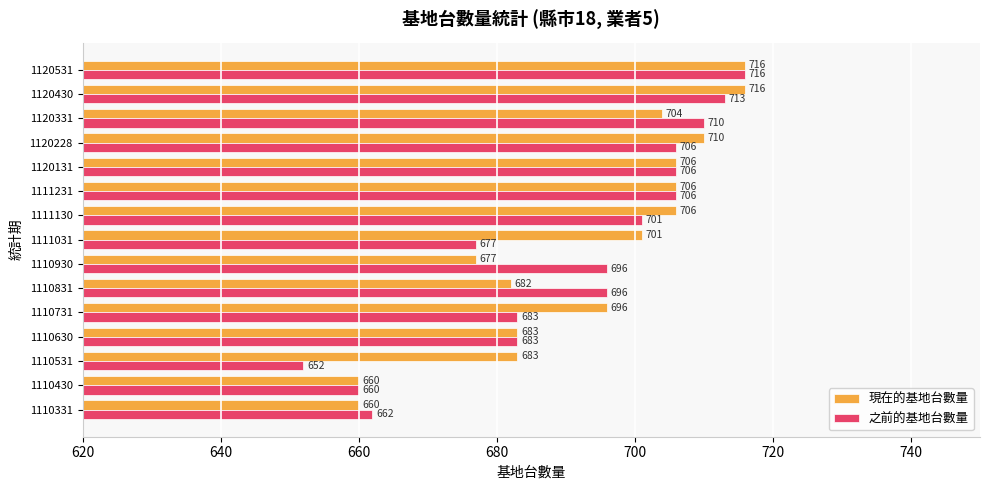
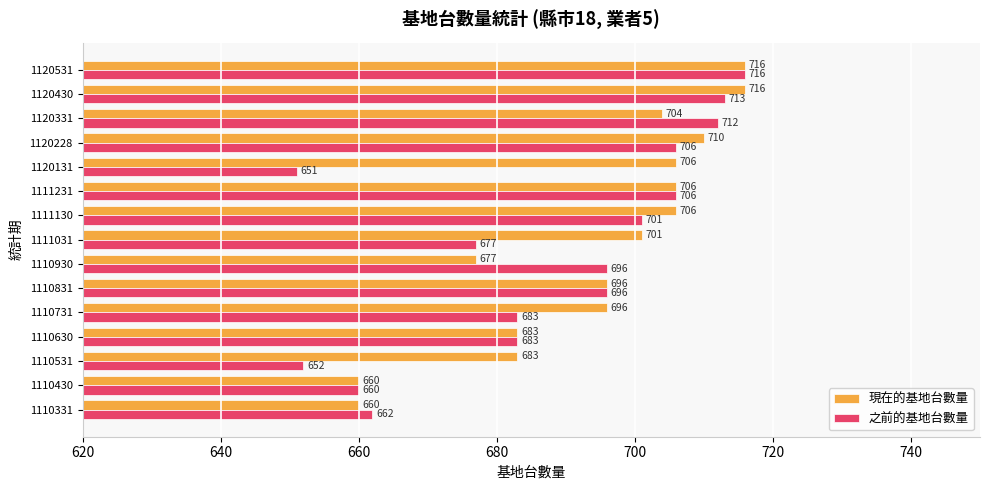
  {
    "現在的基地台數量": {
      "1120531": 716,
      "1120430": 716,
      "1120331": 704,
      "1120228": 710,
      "1120131": 706,
      "1111231": 706,
      "1111130": 706,
      "1111031": 701,
      "1110930": 677,
-     "1110831": 682,
+     "1110831": 696,
      "1110731": 696,
      "1110630": 683,
      "1110531": 683,
      "1110430": 660,
      "1110331": 660
    },
    "之前的基地台數量": {
      "1120531": 716,
      "1120430": 713,
-     "1120331": 710,
+     "1120331": 712,
      "1120228": 706,
-     "1120131": 706,
+     "1120131": 651,
      "1111231": 706,
      "1111130": 701,
      "1111031": 677,
      "1110930": 696,
      "1110831": 696,
      "1110731": 683,
      "1110630": 683,
      "1110531": 652,
      "1110430": 660,
      "1110331": 662
    }
  }
